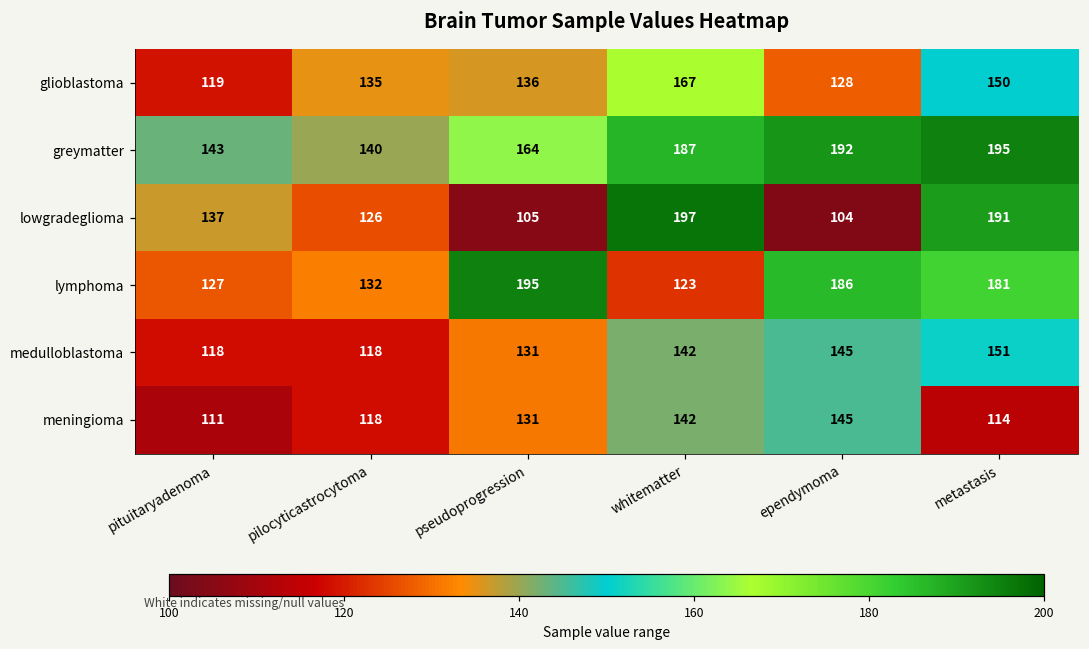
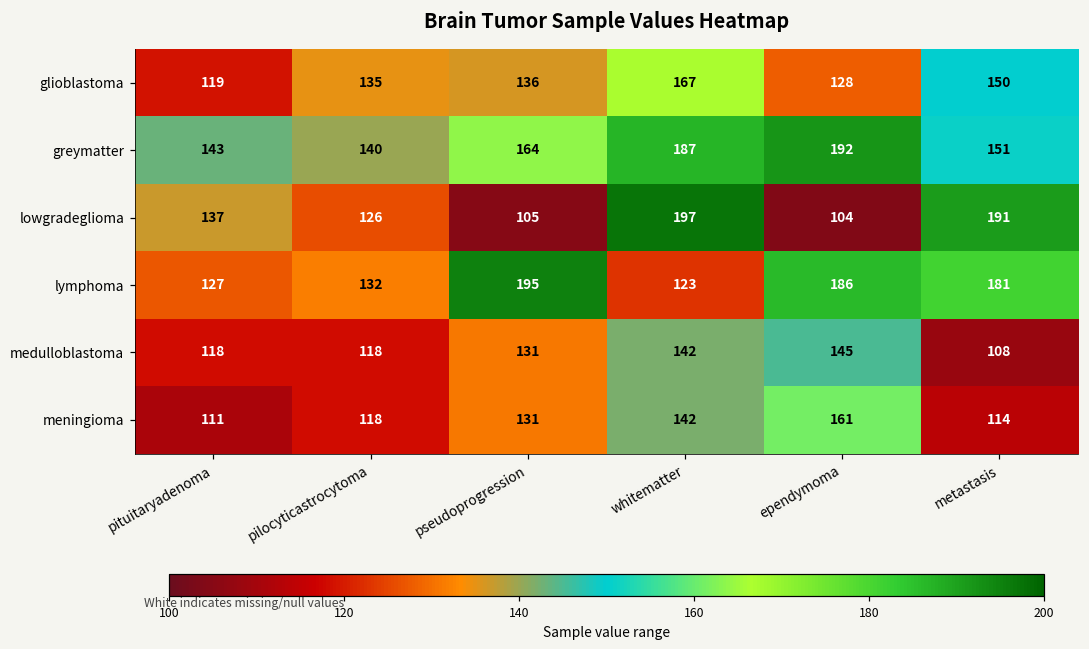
  {
    "glioblastoma": {
      "pituitaryadenoma": 119,
      "pilocyticastrocytoma": 135,
      "pseudoprogression": 136,
      "whitematter": 167,
      "ependymoma": 128,
      "metastasis": 150
    },
    "greymatter": {
      "pituitaryadenoma": 143,
      "pilocyticastrocytoma": 140,
      "pseudoprogression": 164,
      "whitematter": 187,
      "ependymoma": 192,
-     "metastasis": 195
+     "metastasis": 151
    },
    "lowgradeglioma": {
      "pituitaryadenoma": 137,
      "pilocyticastrocytoma": 126,
      "pseudoprogression": 105,
      "whitematter": 197,
      "ependymoma": 104,
      "metastasis": 191
    },
    "lymphoma": {
      "pituitaryadenoma": 127,
      "pilocyticastrocytoma": 132,
      "pseudoprogression": 195,
      "whitematter": 123,
      "ependymoma": 186,
      "metastasis": 181
    },
    "medulloblastoma": {
      "pituitaryadenoma": 118,
      "pilocyticastrocytoma": 118,
      "pseudoprogression": 131,
      "whitematter": 142,
      "ependymoma": 145,
-     "metastasis": 151
+     "metastasis": 108
    },
    "meningioma": {
      "pituitaryadenoma": 111,
      "pilocyticastrocytoma": 118,
      "pseudoprogression": 131,
      "whitematter": 142,
-     "ependymoma": 145,
+     "ependymoma": 161,
      "metastasis": 114
    }
  }
